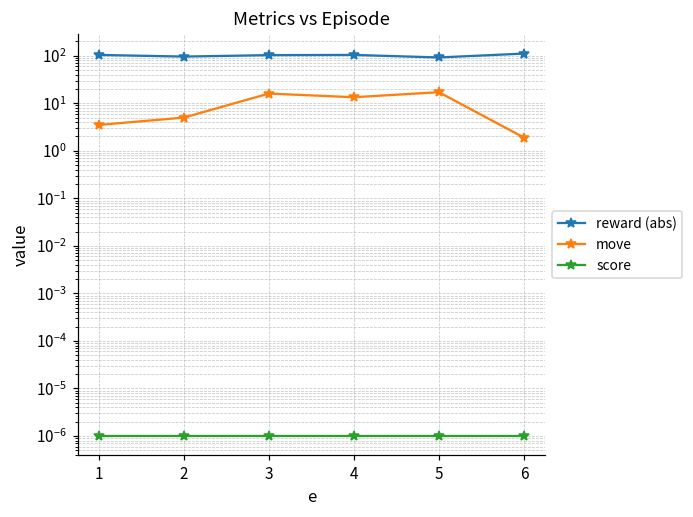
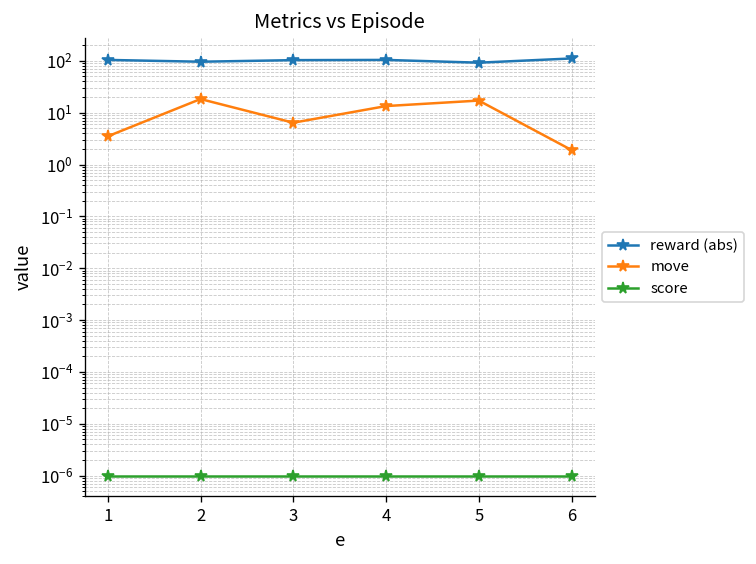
  {
    "reward (abs)": {
      "1": 100,
      "2": 100,
      "3": 100,
      "4": 100,
      "5": 90,
      "6": 110
    },
    "move": {
      "1": 4,
-     "2": 5,
-     "3": 16,
+     "2": 18,
+     "3": 6,
      "4": 13,
      "5": 17,
      "6": 2
    },
    "score": {
      "1": 0.0000010,
      "2": 0.0000010,
      "3": 0.0000010,
      "4": 0.0000010,
      "5": 0.0000010,
      "6": 0.0000010
    }
  }
